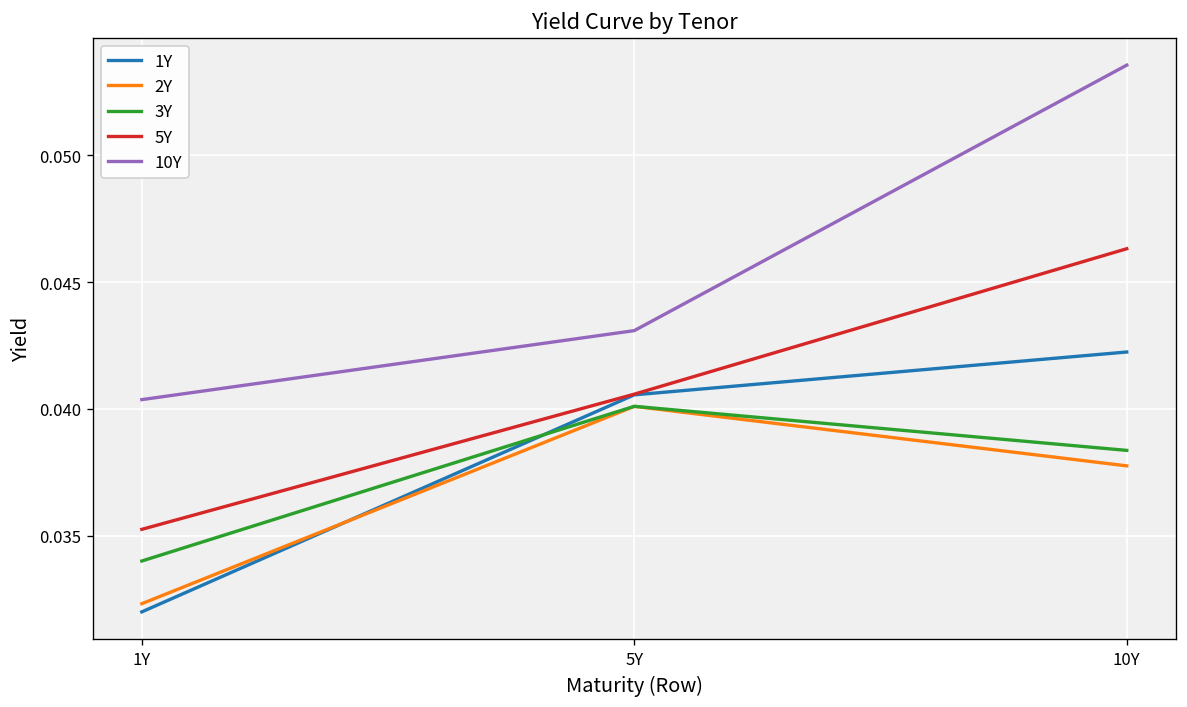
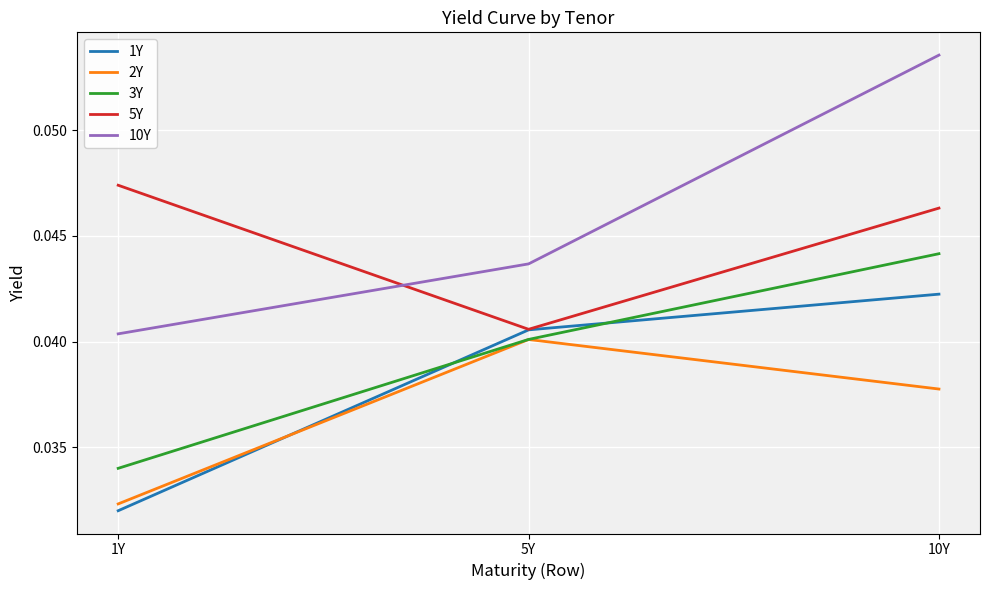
  {
    "1Y": {
      "1Y": 0.0320,
      "10Y": 0.0422
    },
    "2Y": {
      "1Y": 0.0323,
      "10Y": 0.0378
    },
    "3Y": {
      "1Y": 0.0340,
-     "10Y": 0.0384
+     "10Y": 0.0442
    },
    "5Y": {
-     "1Y": 0.0353,
+     "1Y": 0.0474,
      "10Y": 0.0463
    },
    "10Y": {
      "1Y": 0.0404,
-     "5Y": 0.0431,
+     "5Y": 0.0437,
      "10Y": 0.0535
    }
  }
